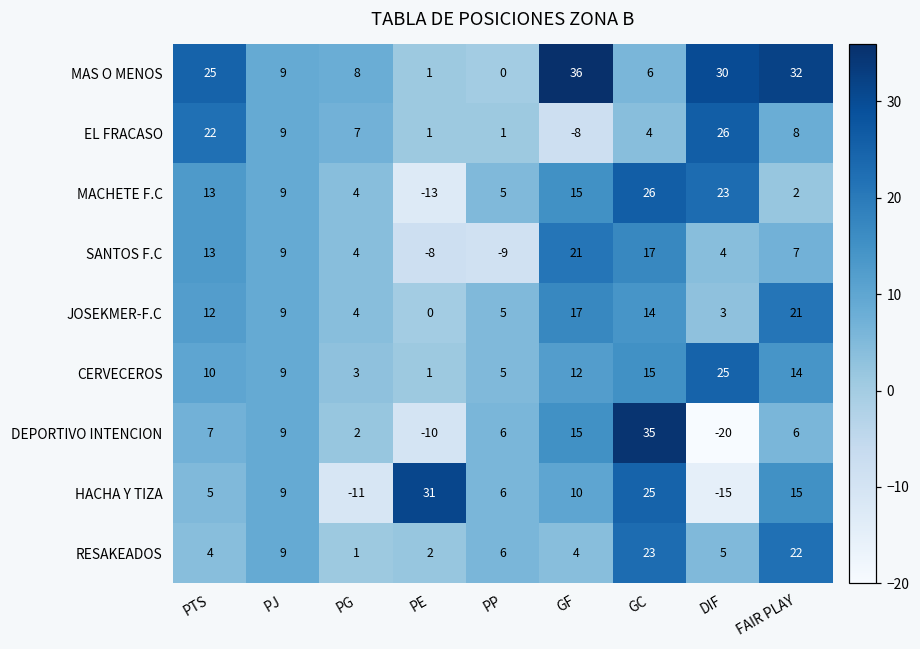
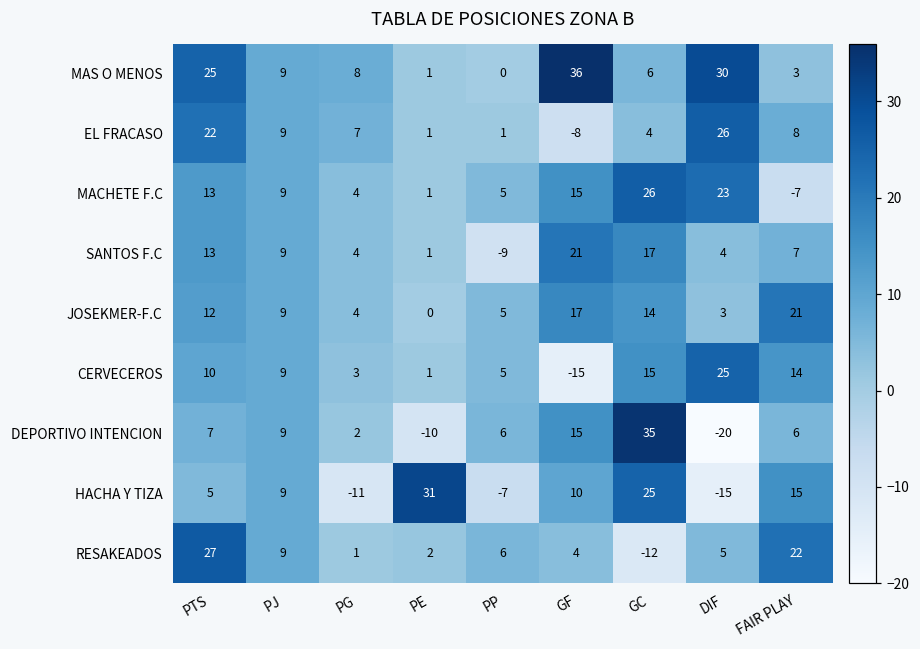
  {
    "MAS O MENOS": {
      "PTS": 25,
      "PJ": 9,
      "PG": 8,
      "PE": 1,
      "PP": 0,
      "GF": 36,
      "GC": 6,
      "DIF": 30,
-     "FAIR PLAY": 32
+     "FAIR PLAY": 3
    },
    "EL FRACASO": {
      "PTS": 22,
      "PJ": 9,
      "PG": 7,
      "PE": 1,
      "PP": 1,
      "GF": -8,
      "GC": 4,
      "DIF": 26,
      "FAIR PLAY": 8
    },
    "MACHETE F.C": {
      "PTS": 13,
      "PJ": 9,
      "PG": 4,
-     "PE": -13,
+     "PE": 1,
      "PP": 5,
      "GF": 15,
      "GC": 26,
      "DIF": 23,
-     "FAIR PLAY": 2
+     "FAIR PLAY": -7
    },
    "SANTOS F.C": {
      "PTS": 13,
      "PJ": 9,
      "PG": 4,
-     "PE": -8,
+     "PE": 1,
      "PP": -9,
      "GF": 21,
      "GC": 17,
      "DIF": 4,
      "FAIR PLAY": 7
    },
    "JOSEKMER-F.C": {
      "PTS": 12,
      "PJ": 9,
      "PG": 4,
      "PE": 0,
      "PP": 5,
      "GF": 17,
      "GC": 14,
      "DIF": 3,
      "FAIR PLAY": 21
    },
    "CERVECEROS": {
      "PTS": 10,
      "PJ": 9,
      "PG": 3,
      "PE": 1,
      "PP": 5,
-     "GF": 12,
+     "GF": -15,
      "GC": 15,
      "DIF": 25,
      "FAIR PLAY": 14
    },
    "DEPORTIVO INTENCION": {
      "PTS": 7,
      "PJ": 9,
      "PG": 2,
      "PE": -10,
      "PP": 6,
      "GF": 15,
      "GC": 35,
      "DIF": -20,
      "FAIR PLAY": 6
    },
    "HACHA Y TIZA": {
      "PTS": 5,
      "PJ": 9,
      "PG": -11,
      "PE": 31,
-     "PP": 6,
+     "PP": -7,
      "GF": 10,
      "GC": 25,
      "DIF": -15,
      "FAIR PLAY": 15
    },
    "RESAKEADOS": {
-     "PTS": 4,
+     "PTS": 27,
      "PJ": 9,
      "PG": 1,
      "PE": 2,
      "PP": 6,
      "GF": 4,
-     "GC": 23,
+     "GC": -12,
      "DIF": 5,
      "FAIR PLAY": 22
    }
  }
